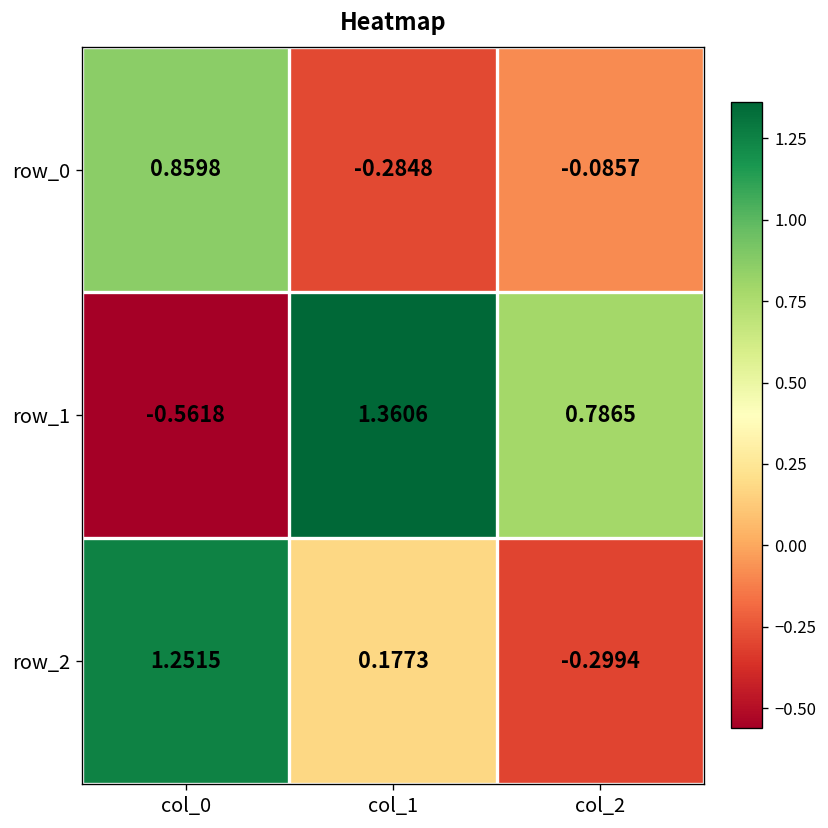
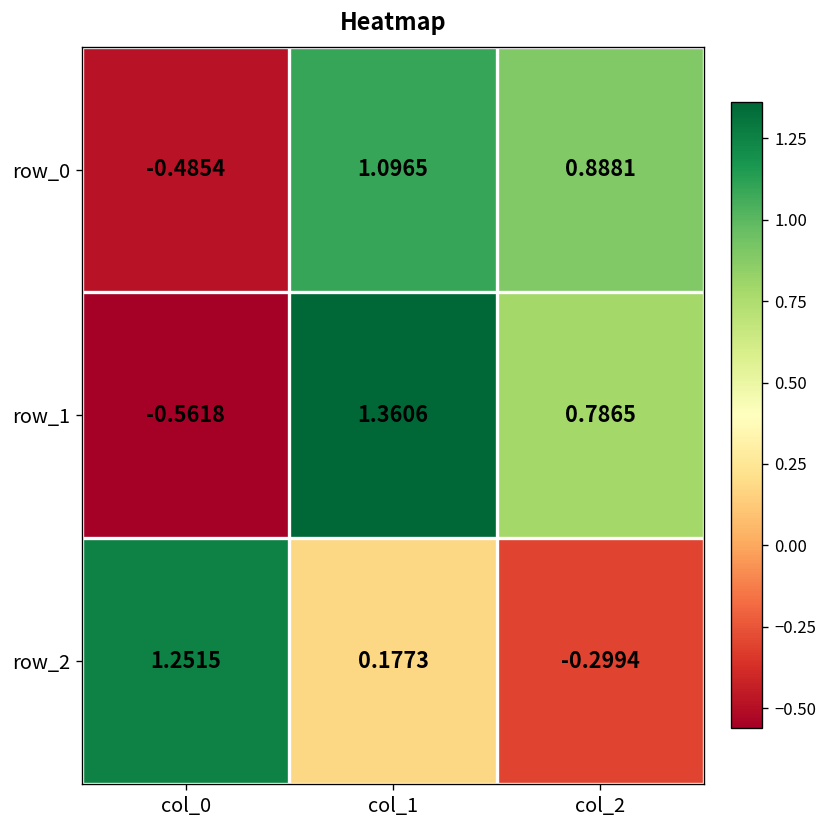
  {
    "row_0": {
-     "col_0": 0.8598,
-     "col_1": -0.2848,
-     "col_2": -0.0857
+     "col_0": -0.4854,
+     "col_1": 1.0965,
+     "col_2": 0.8881
    },
    "row_1": {
      "col_0": -0.5618,
      "col_1": 1.3606,
      "col_2": 0.7865
    },
    "row_2": {
      "col_0": 1.2515,
      "col_1": 0.1773,
      "col_2": -0.2994
    }
  }
